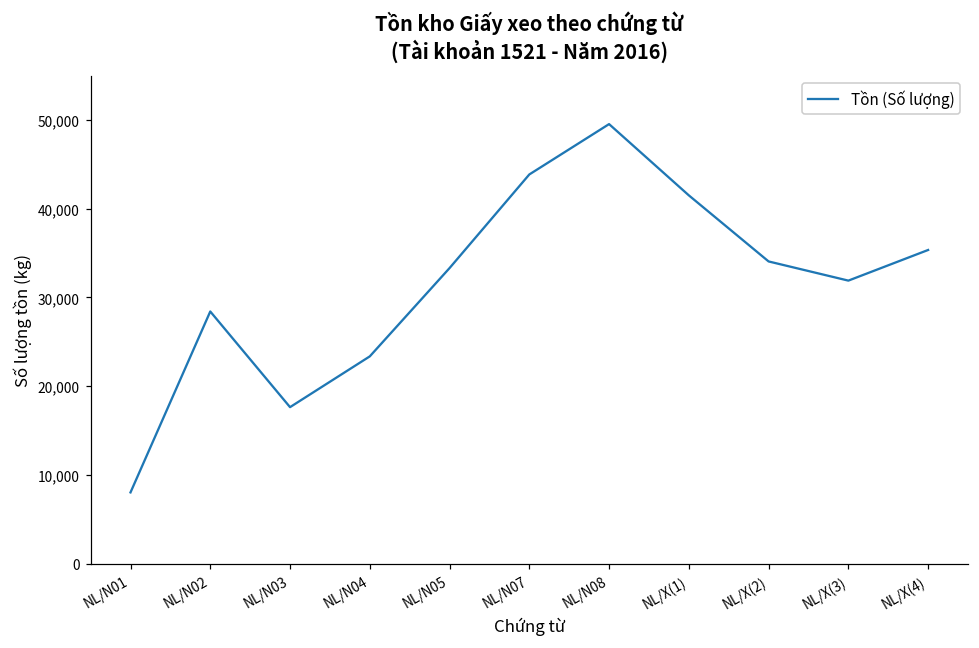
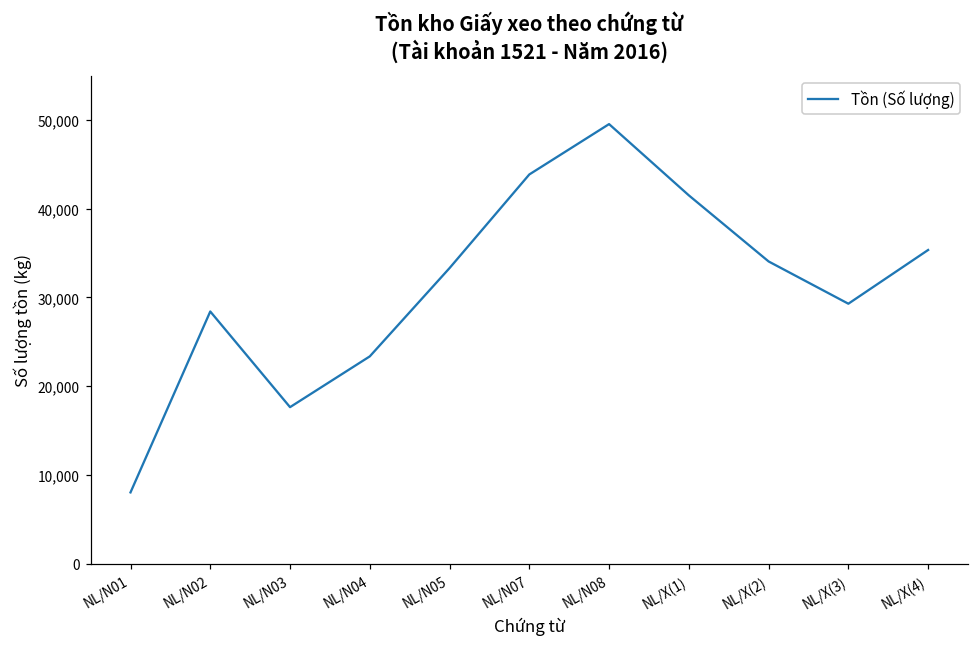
  {
    "NL/N01": "8,000",
    "NL/N02": "28,000",
    "NL/N03": "18,000",
    "NL/N04": "23,000",
    "NL/N05": "33,000",
    "NL/N07": "44,000",
    "NL/N08": "50,000",
    "NL/X(1)": "42,000",
    "NL/X(2)": "34,000",
-   "NL/X(3)": "32,000",
+   "NL/X(3)": "29,000",
    "NL/X(4)": "35,000"
  }
